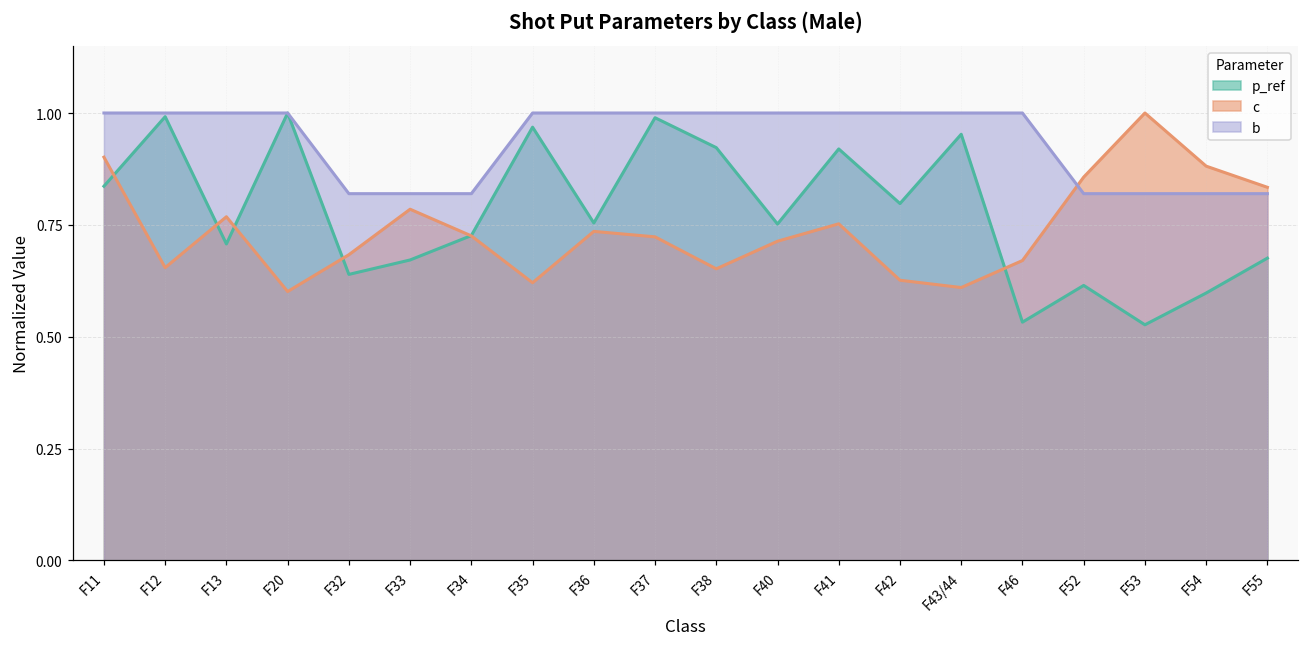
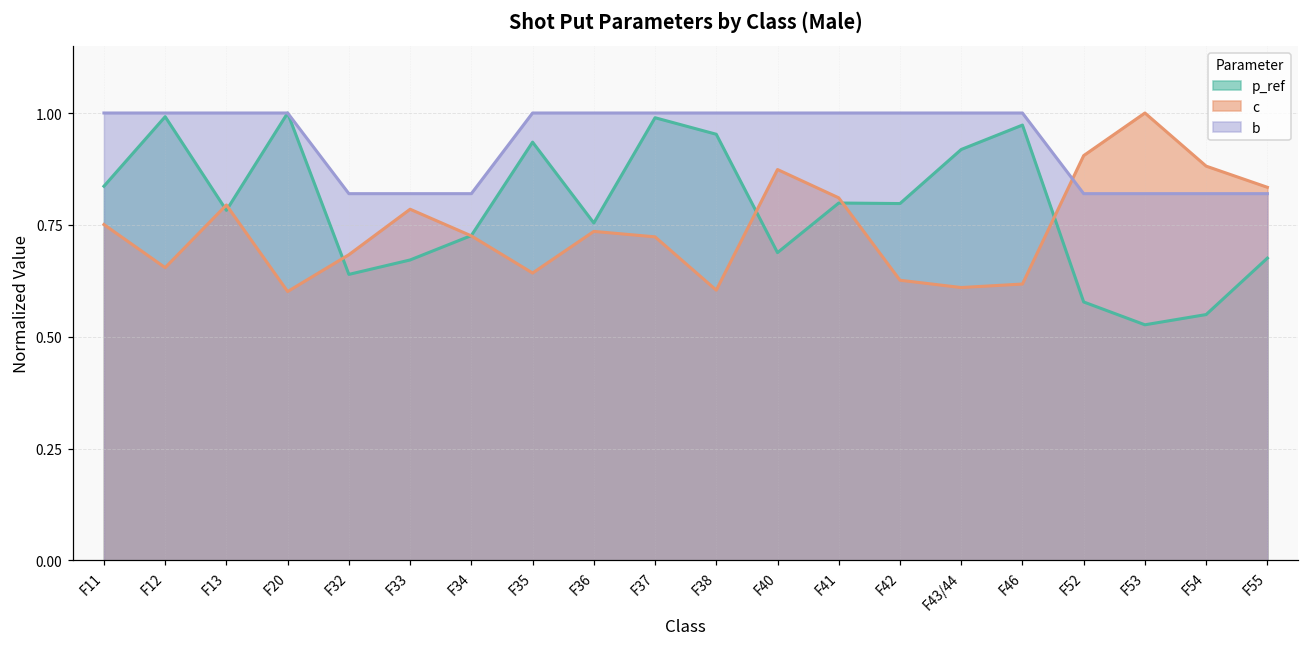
  {
    "p_ref": {
      "F11": 0.84,
      "F12": 0.99,
-     "F13": 0.71,
+     "F13": 0.78,
      "F32": 0.64,
      "F33": 0.67,
-     "F35": 0.97,
+     "F35": 0.93,
      "F36": 0.75,
      "F37": 0.99,
-     "F38": 0.92,
-     "F40": 0.75,
-     "F41": 0.92,
+     "F38": 0.95,
+     "F40": 0.69,
+     "F41": 0.80,
      "F42": 0.80,
-     "F43/44": 0.95,
-     "F46": 0.53,
-     "F52": 0.61,
+     "F43/44": 0.92,
+     "F46": 0.97,
+     "F52": 0.58,
      "F53": 0.53,
-     "F54": 0.60,
+     "F54": 0.55,
      "F55": 0.68
    },
    "c": {
-     "F11": 0.90,
+     "F11": 0.75,
      "F12": 0.65,
-     "F13": 0.77,
+     "F13": 0.79,
      "F20": 0.60,
      "F32": 0.68,
      "F33": 0.78,
-     "F35": 0.62,
+     "F35": 0.64,
      "F36": 0.74,
      "F37": 0.72,
-     "F38": 0.65,
-     "F40": 0.71,
-     "F41": 0.75,
+     "F38": 0.60,
+     "F40": 0.87,
+     "F41": 0.81,
      "F42": 0.63,
      "F43/44": 0.61,
-     "F46": 0.67,
-     "F52": 0.86,
+     "F46": 0.62,
+     "F52": 0.90,
      "F53": 1.00,
      "F54": 0.88,
      "F55": 0.83
    },
    "b": {
      "F11": 1.00,
      "F12": 1.00,
      "F13": 1.00,
      "F32": 0.82,
      "F33": 0.82,
      "F34": 0.82,
      "F35": 1.00,
      "F36": 1.00,
      "F37": 1.00,
      "F38": 1.00,
      "F40": 1.00,
      "F41": 1.00,
      "F42": 1.00,
      "F43/44": 1.00,
      "F46": 1.00,
      "F52": 0.82,
      "F53": 0.82,
      "F54": 0.82,
      "F55": 0.82
    }
  }
